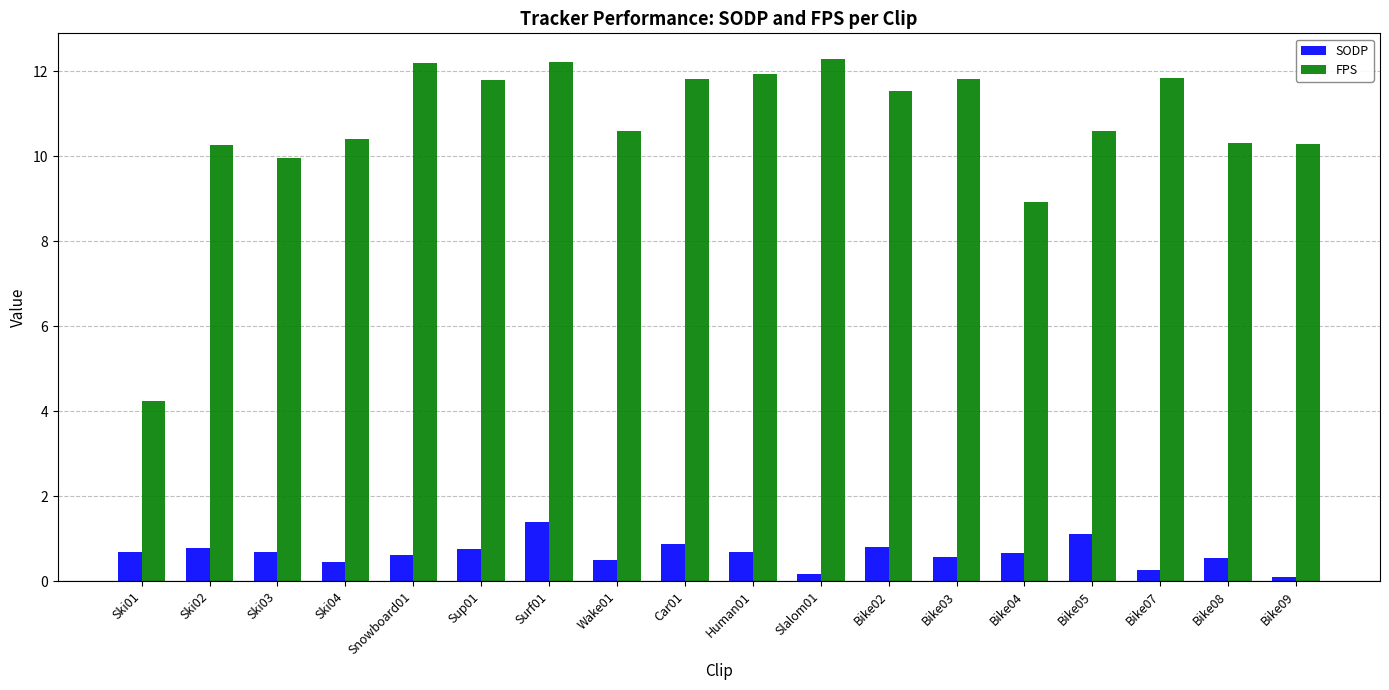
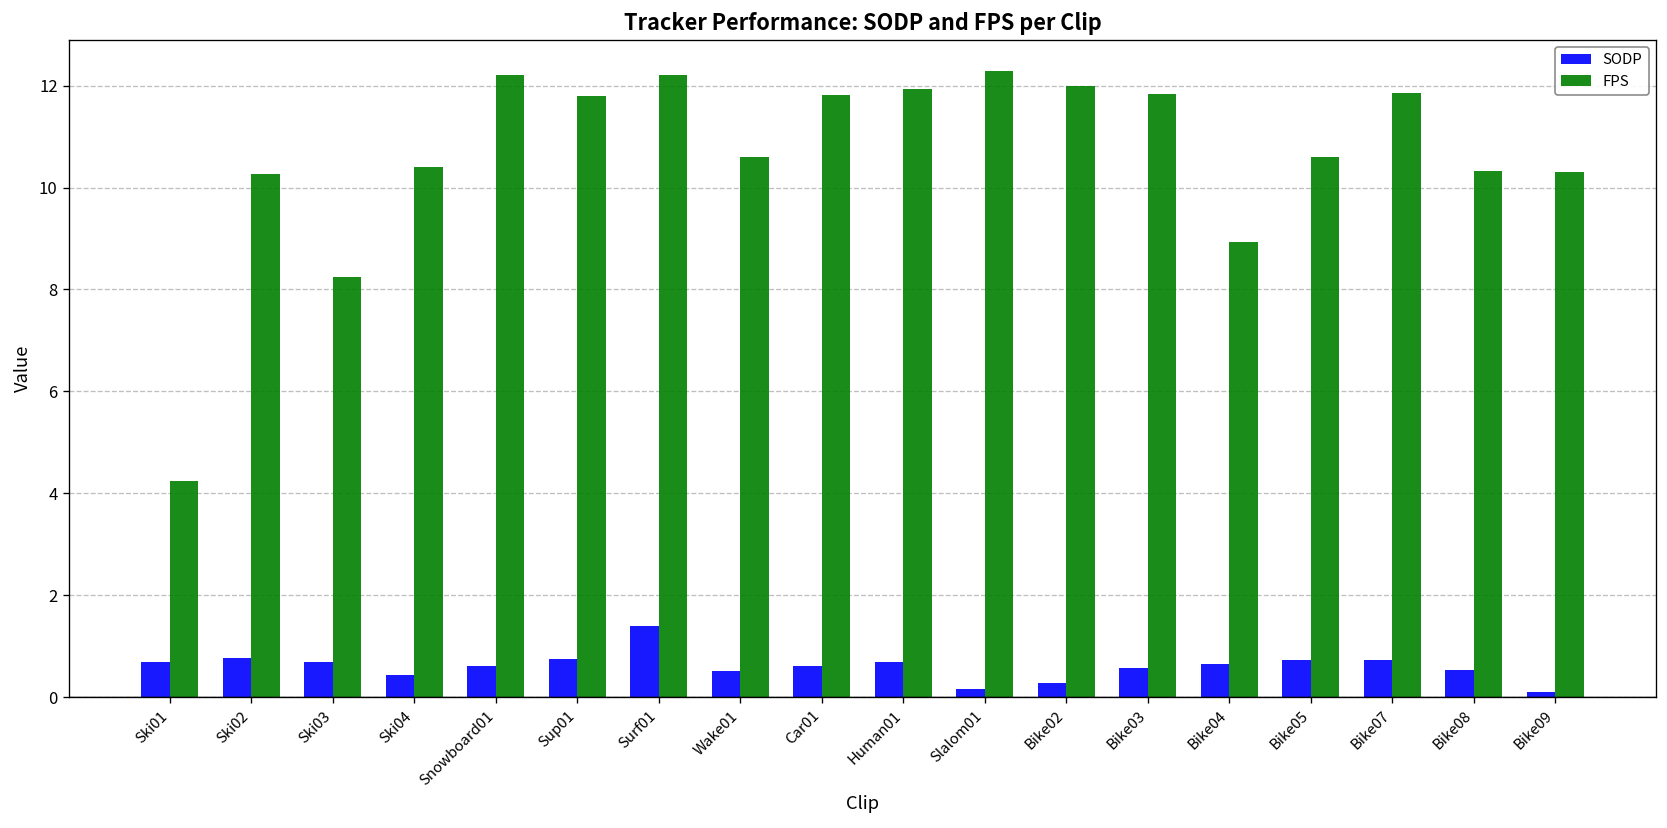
  {
    "SODP": {
      "Ski01": 0.7,
      "Ski02": 0.8,
      "Ski03": 0.7,
      "Ski04": 0.4,
      "Snowboard01": 0.6,
      "Sup01": 0.8,
      "Surf01": 1.4,
      "Wake01": 0.5,
-     "Car01": 0.9,
+     "Car01": 0.6,
      "Human01": 0.7,
      "Slalom01": 0.2,
-     "Bike02": 0.8,
+     "Bike02": 0.3,
      "Bike03": 0.6,
      "Bike04": 0.7,
-     "Bike05": 1.1,
-     "Bike07": 0.3,
+     "Bike05": 0.7,
+     "Bike07": 0.7,
      "Bike08": 0.5,
      "Bike09": 0.1
    },
    "FPS": {
      "Ski01": 4.2,
      "Ski02": 10.3,
-     "Ski03": 10.0,
+     "Ski03": 8.3,
      "Ski04": 10.4,
      "Snowboard01": 12.2,
      "Sup01": 11.8,
      "Surf01": 12.2,
      "Wake01": 10.6,
      "Car01": 11.8,
      "Human01": 11.9,
      "Slalom01": 12.3,
-     "Bike02": 11.5,
+     "Bike02": 12.0,
      "Bike03": 11.8,
      "Bike04": 8.9,
      "Bike05": 10.6,
      "Bike07": 11.9,
      "Bike08": 10.3,
      "Bike09": 10.3
    }
  }
